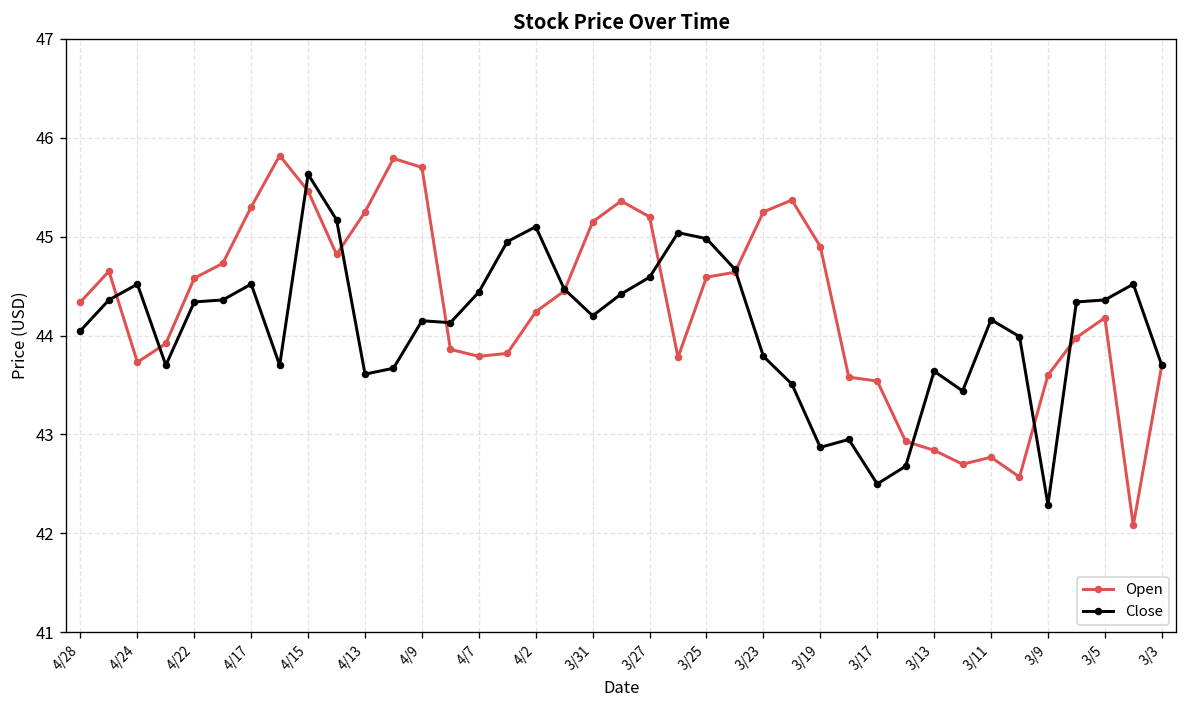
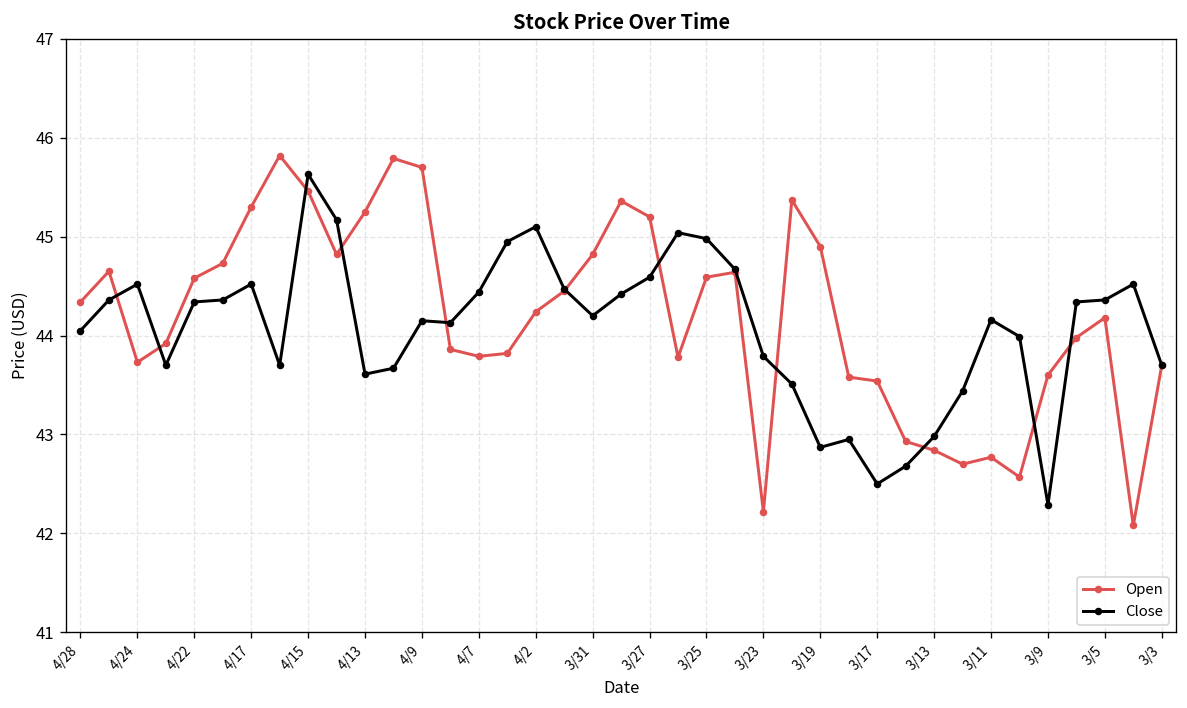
  {
    "Open": {
      "4/28": 44.3,
      "4/24": 43.7,
      "4/22": 44.6,
      "4/17": 45.3,
      "4/15": 45.5,
      "4/13": 45.3,
      "4/9": 45.7,
      "4/7": 43.8,
      "4/2": 44.2,
-     "3/31": 45.2,
+     "3/31": 44.8,
      "3/27": 45.2,
      "3/25": 44.6,
-     "3/23": 45.3,
+     "3/23": 42.2,
      "3/19": 44.9,
      "3/17": 43.5,
      "3/13": 42.8,
      "3/11": 42.8,
      "3/9": 43.6,
      "3/5": 44.2
    },
    "Close": {
      "4/28": 44.1,
      "4/24": 44.5,
      "4/22": 44.3,
      "4/17": 44.5,
      "4/15": 45.6,
      "4/13": 43.6,
      "4/9": 44.2,
      "4/7": 44.4,
      "4/2": 45.1,
      "3/31": 44.2,
      "3/27": 44.6,
      "3/25": 45.0,
      "3/23": 43.8,
      "3/19": 42.9,
      "3/17": 42.5,
-     "3/13": 43.6,
+     "3/13": 43.0,
      "3/11": 44.2,
      "3/9": 42.3,
      "3/5": 44.4
    }
  }
